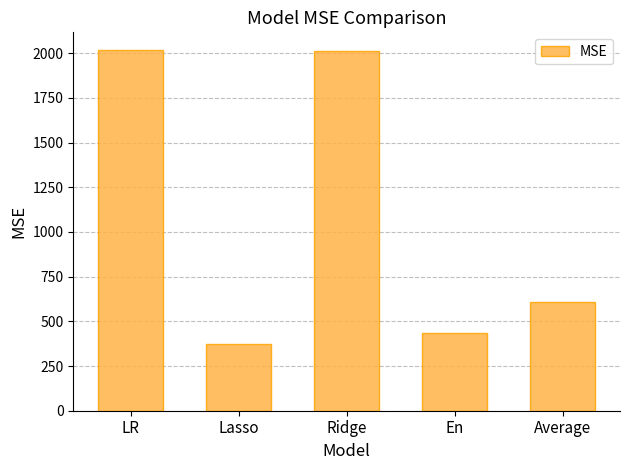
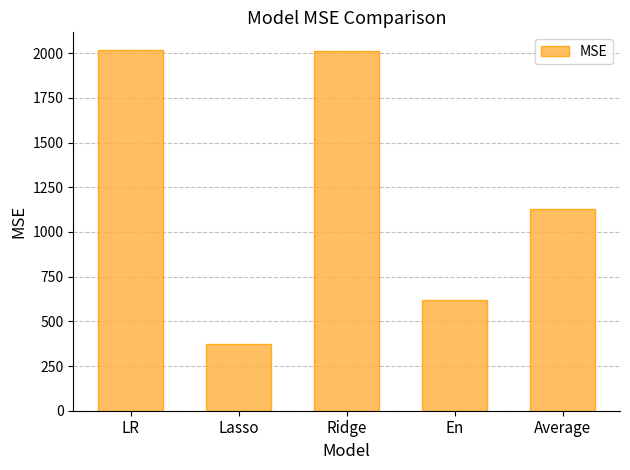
  {
    "LR": 2020,
    "Lasso": 380,
    "Ridge": 2010,
-   "En": 430,
-   "Average": 610
+   "En": 620,
+   "Average": 1130
  }
